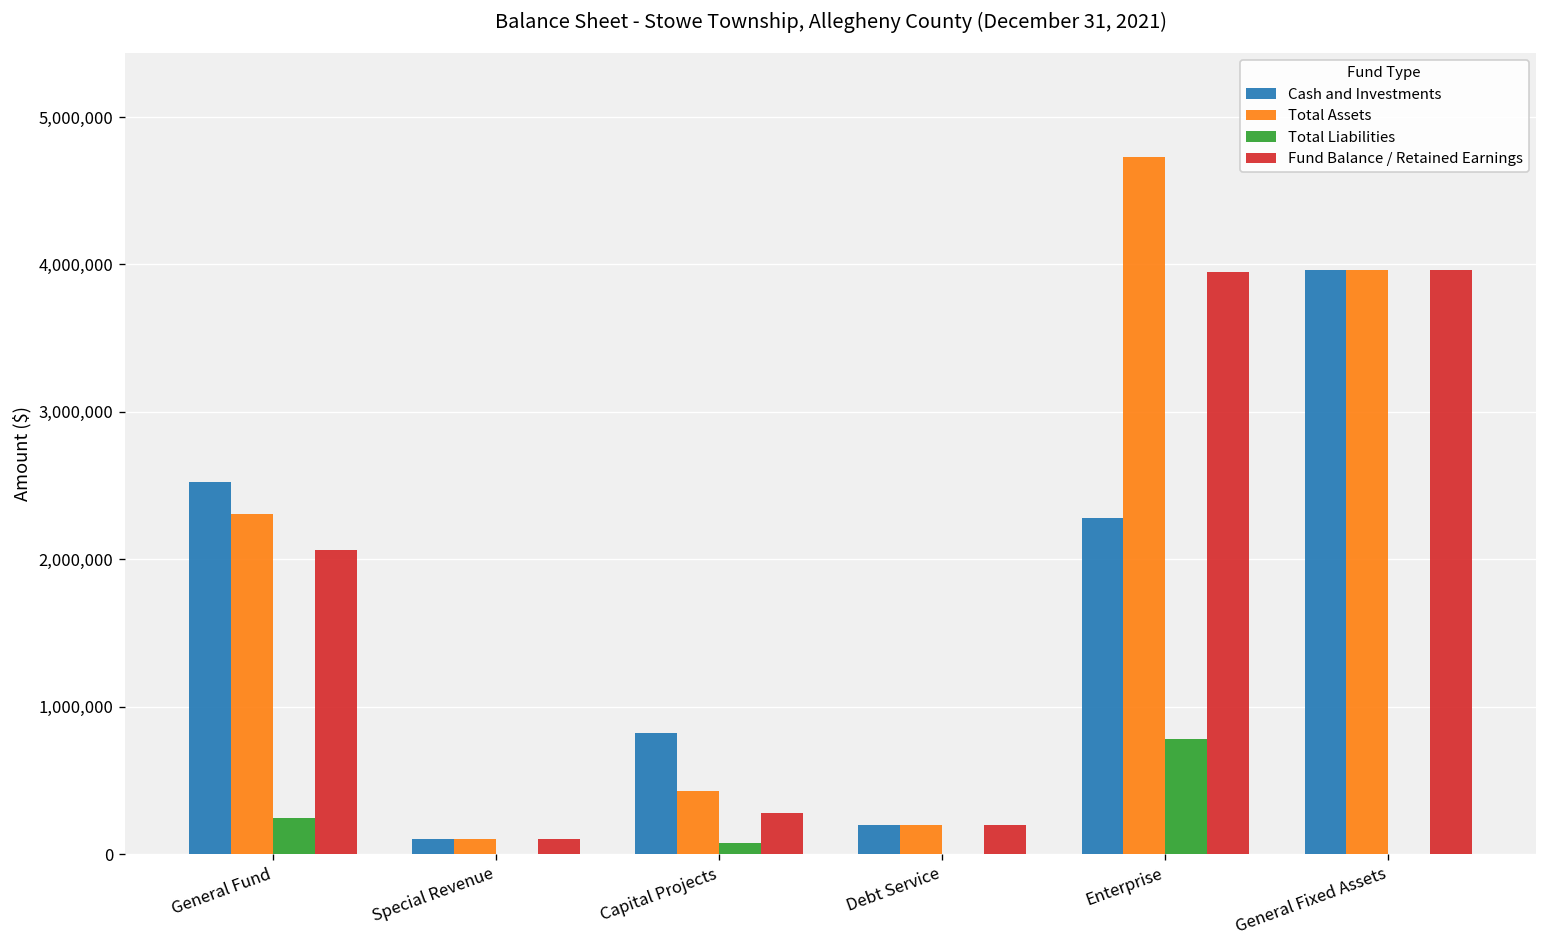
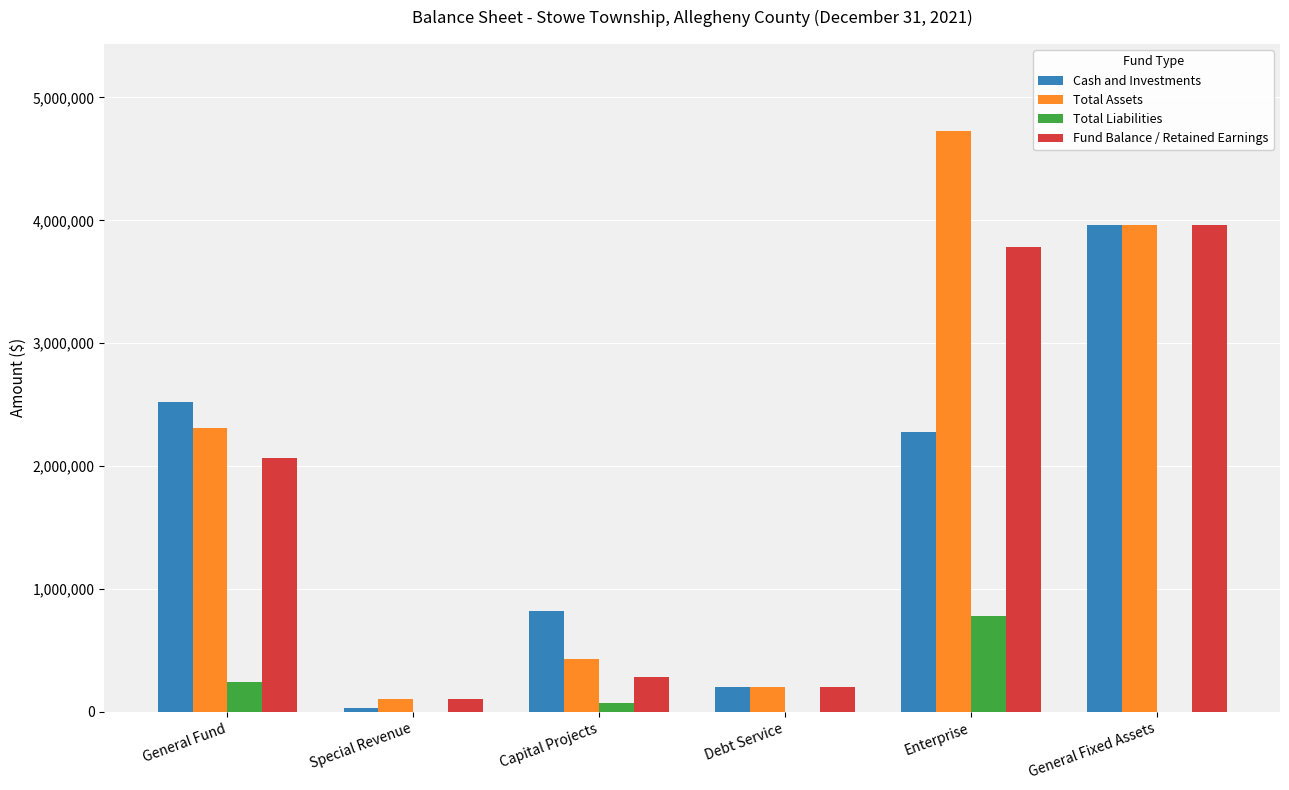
  {
    "Cash and Investments": {
      "General Fund": "2,520,000",
-     "Special Revenue": "100,000",
+     "Special Revenue": "30,000",
      "Capital Projects": "820,000",
      "Debt Service": "200,000",
      "Enterprise": "2,280,000",
      "General Fixed Assets": "3,960,000"
    },
    "Total Assets": {
      "General Fund": "2,310,000",
      "Special Revenue": "100,000",
      "Capital Projects": "430,000",
      "Debt Service": "200,000",
      "Enterprise": "4,730,000",
      "General Fixed Assets": "3,960,000"
    },
    "Total Liabilities": {
      "General Fund": "240,000",
      "Special Revenue": "0",
      "Capital Projects": "70,000",
      "Debt Service": "0",
      "Enterprise": "780,000",
      "General Fixed Assets": "0"
    },
    "Fund Balance / Retained Earnings": {
      "General Fund": "2,060,000",
      "Special Revenue": "100,000",
      "Capital Projects": "280,000",
      "Debt Service": "200,000",
-     "Enterprise": "3,950,000",
+     "Enterprise": "3,790,000",
      "General Fixed Assets": "3,960,000"
    }
  }
